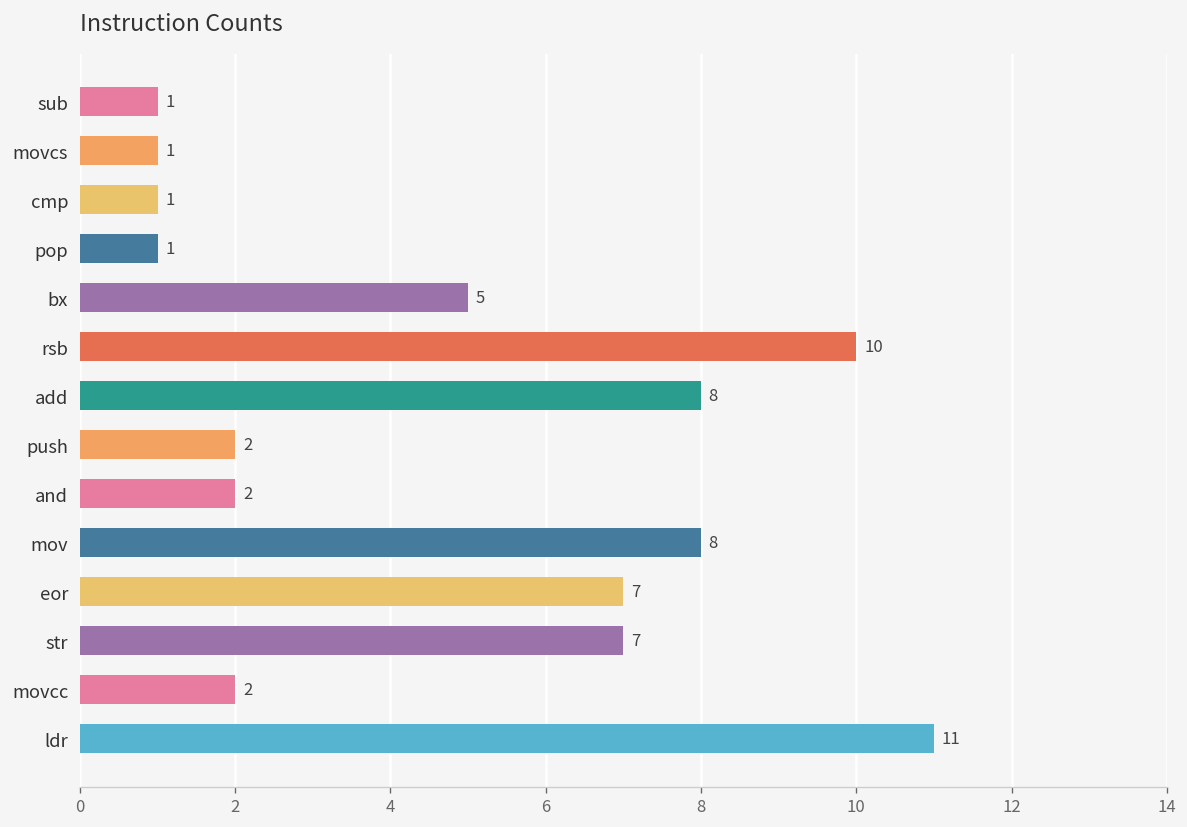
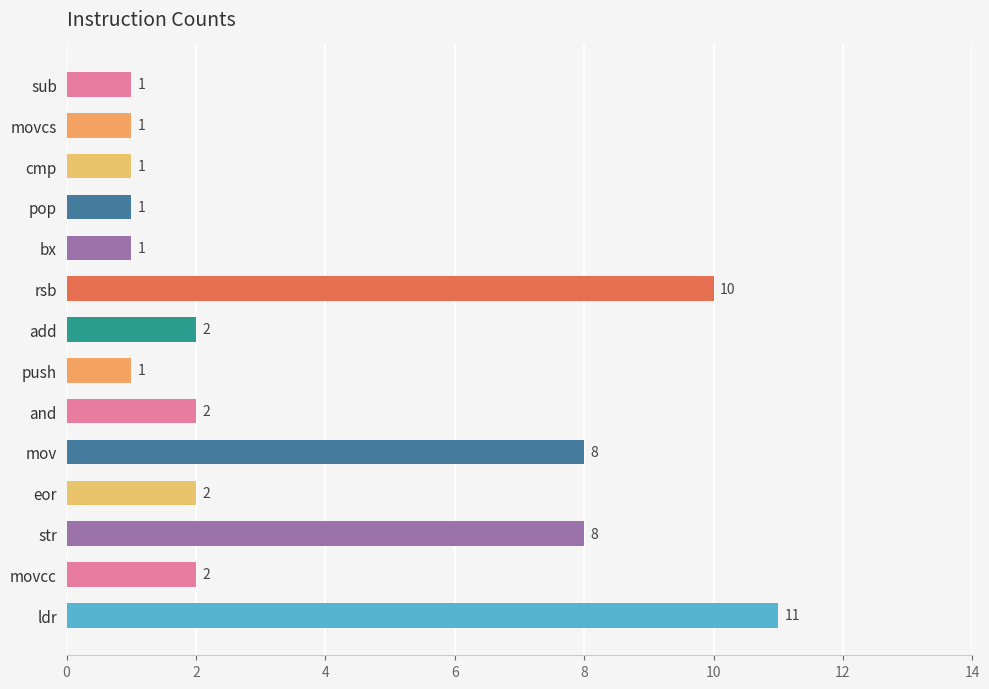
  {
    "sub": 1,
    "movcs": 1,
    "cmp": 1,
    "pop": 1,
-   "bx": 5,
+   "bx": 1,
    "rsb": 10,
-   "add": 8,
-   "push": 2,
+   "add": 2,
+   "push": 1,
    "and": 2,
    "mov": 8,
-   "eor": 7,
-   "str": 7,
+   "eor": 2,
+   "str": 8,
    "movcc": 2,
    "ldr": 11
  }
